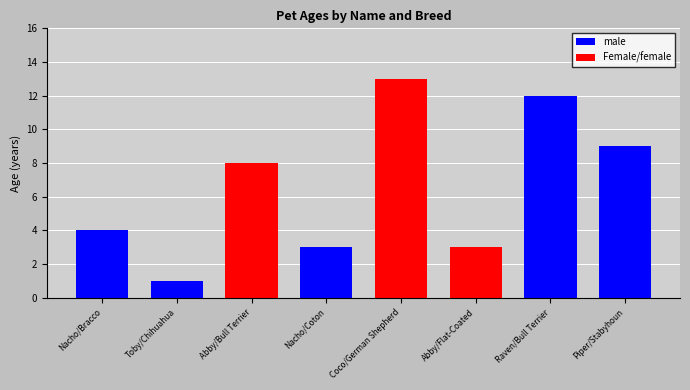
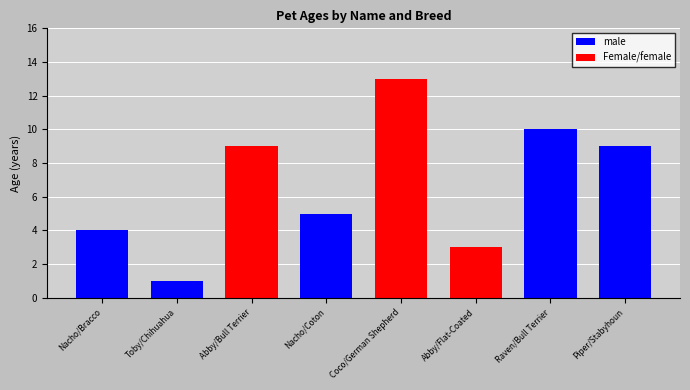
  {
    "Nacho/Bracco": 4,
    "Toby/Chihuahua": 1,
-   "Abby/Bull Terrier": 8,
-   "Nacho/Coton": 3,
+   "Abby/Bull Terrier": 9,
+   "Nacho/Coton": 5,
    "Coco/German Shepherd": 13,
    "Abby/Flat-Coated": 3,
-   "Raven/Bull Terrier": 12,
+   "Raven/Bull Terrier": 10,
    "Piper/Stabyhoun": 9
  }
